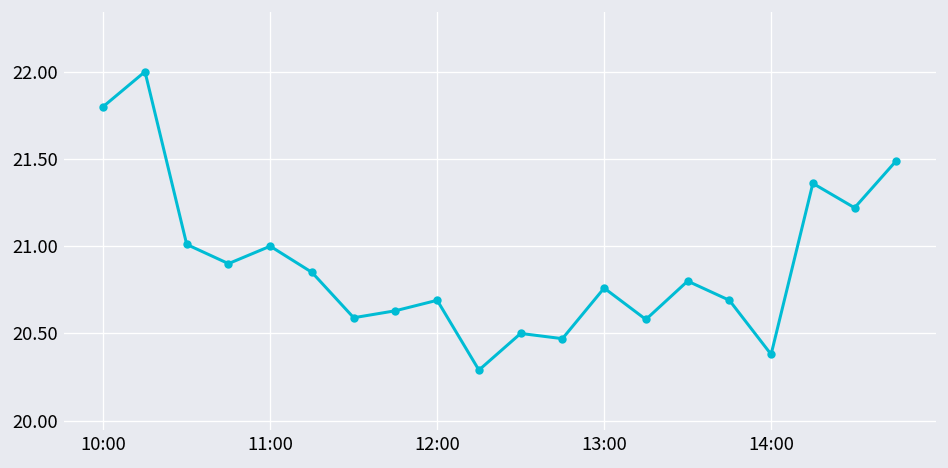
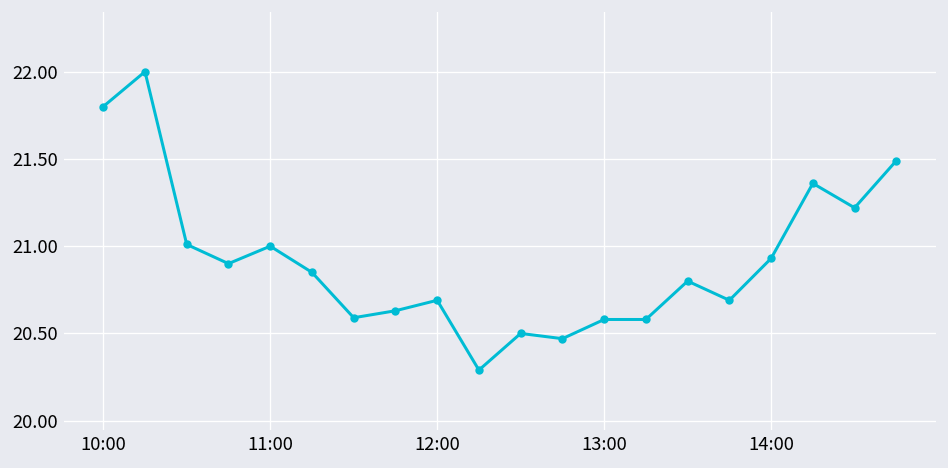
  {
    "10:00": 21.80,
    "11:00": 21.00,
    "12:00": 20.69,
-   "13:00": 20.76,
-   "14:00": 20.38
+   "13:00": 20.58,
+   "14:00": 20.93
  }
